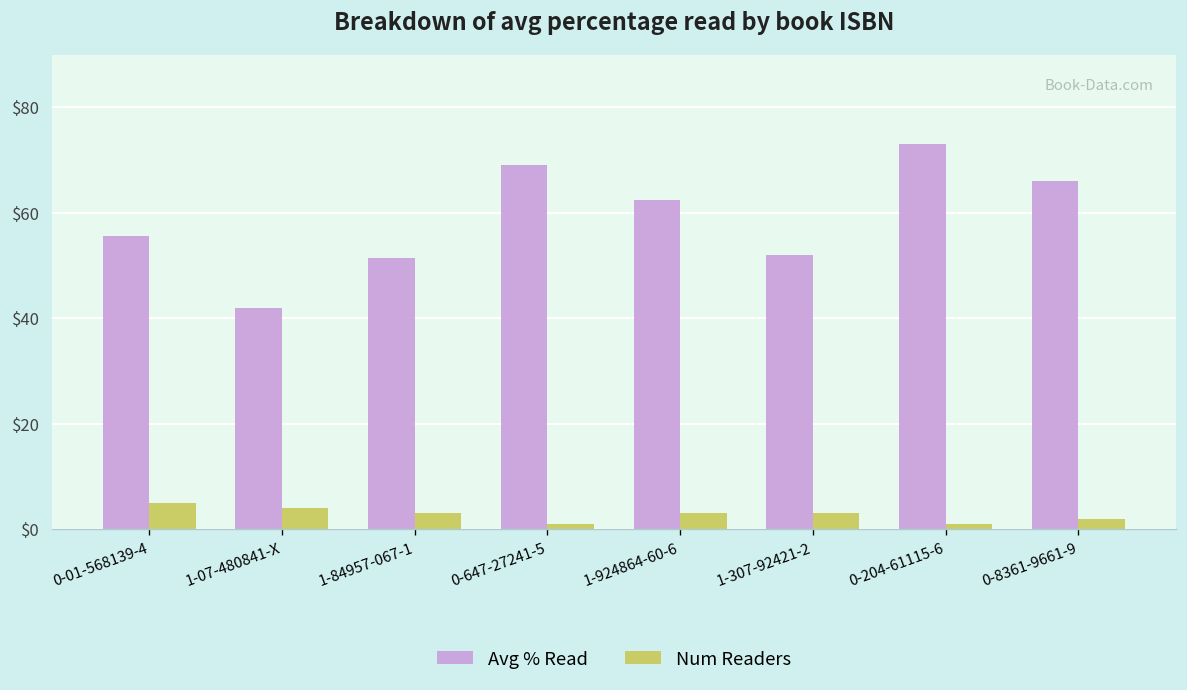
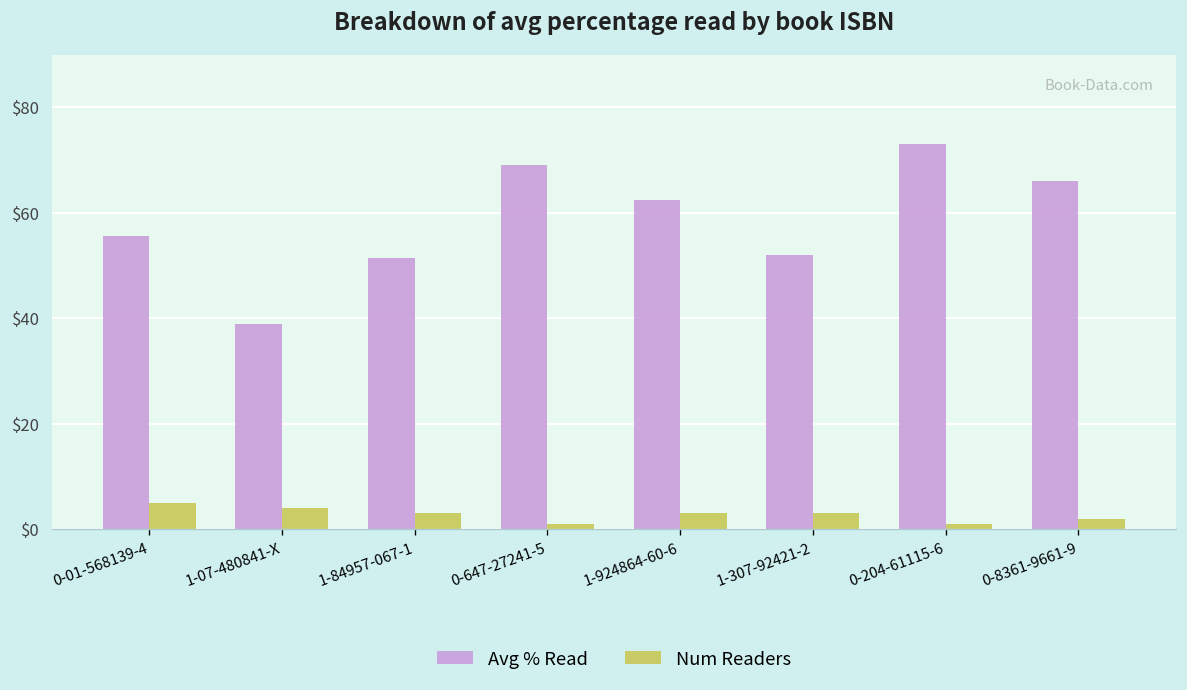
  {
    "Avg % Read": {
      "0-01-568139-4": "$56",
-     "1-07-480841-X": "$42",
+     "1-07-480841-X": "$39",
      "1-84957-067-1": "$52",
      "0-647-27241-5": "$69",
      "1-924864-60-6": "$62",
      "1-307-92421-2": "$52",
      "0-204-61115-6": "$73",
      "0-8361-9661-9": "$66"
    },
    "Num Readers": {
      "0-01-568139-4": "$5",
      "1-07-480841-X": "$4",
      "1-84957-067-1": "$3",
      "0-647-27241-5": "$1",
      "1-924864-60-6": "$3",
      "1-307-92421-2": "$3",
      "0-204-61115-6": "$1",
      "0-8361-9661-9": "$2"
    }
  }
